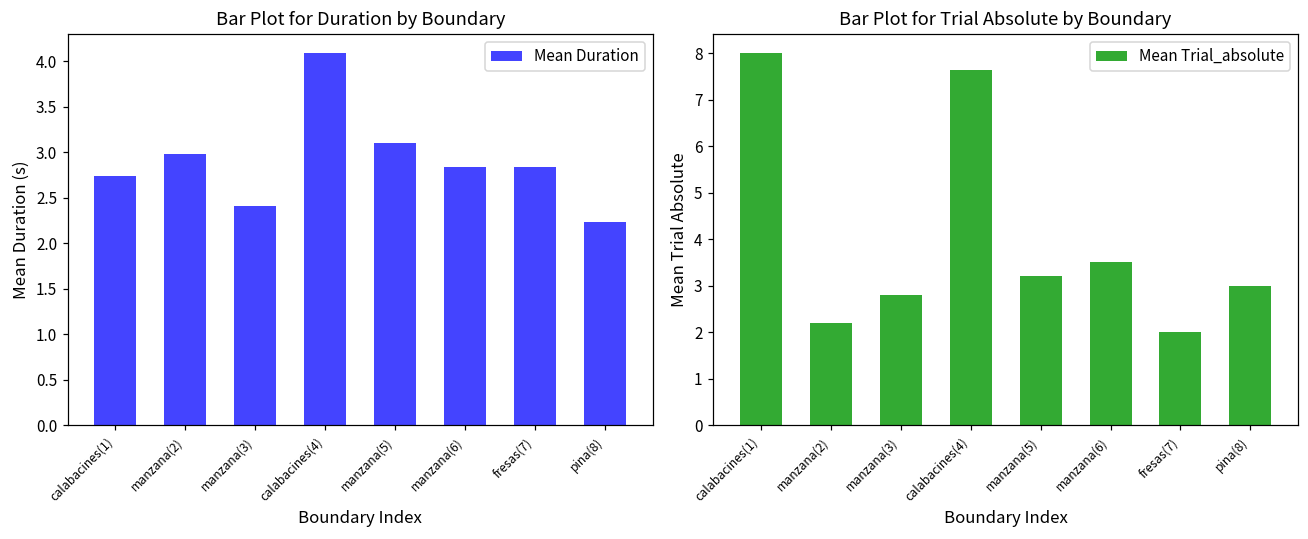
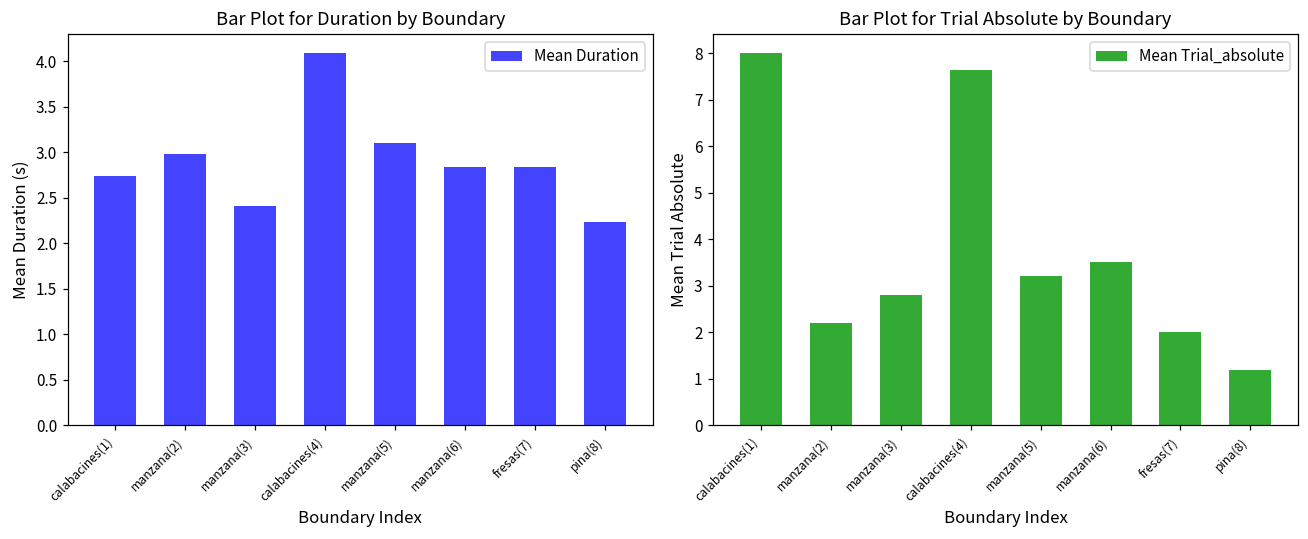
  {
    "Bar Plot for Duration by Boundary": {
      "calabacines(1)": 2.7,
      "manzana(2)": 3.0,
      "manzana(3)": 2.4,
      "calabacines(4)": 4.1,
      "manzana(5)": 3.1,
      "manzana(6)": 2.8,
      "fresas(7)": 2.8,
      "pina(8)": 2.2
    },
    "Bar Plot for Trial Absolute by Boundary": {
      "calabacines(1)": 8.0,
      "manzana(2)": 2.2,
      "manzana(3)": 2.8,
      "calabacines(4)": 7.6,
      "manzana(5)": 3.2,
      "manzana(6)": 3.5,
      "fresas(7)": 2.0,
-     "pina(8)": 3.0
+     "pina(8)": 1.2
    }
  }
